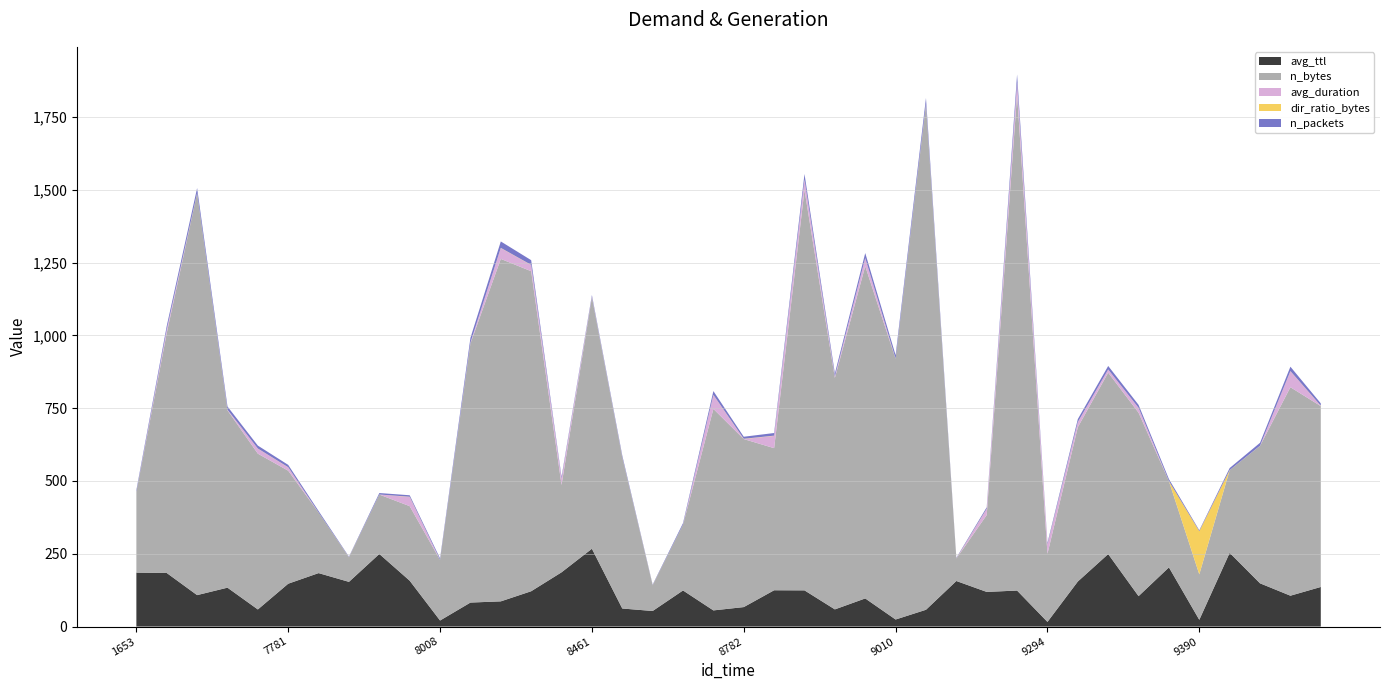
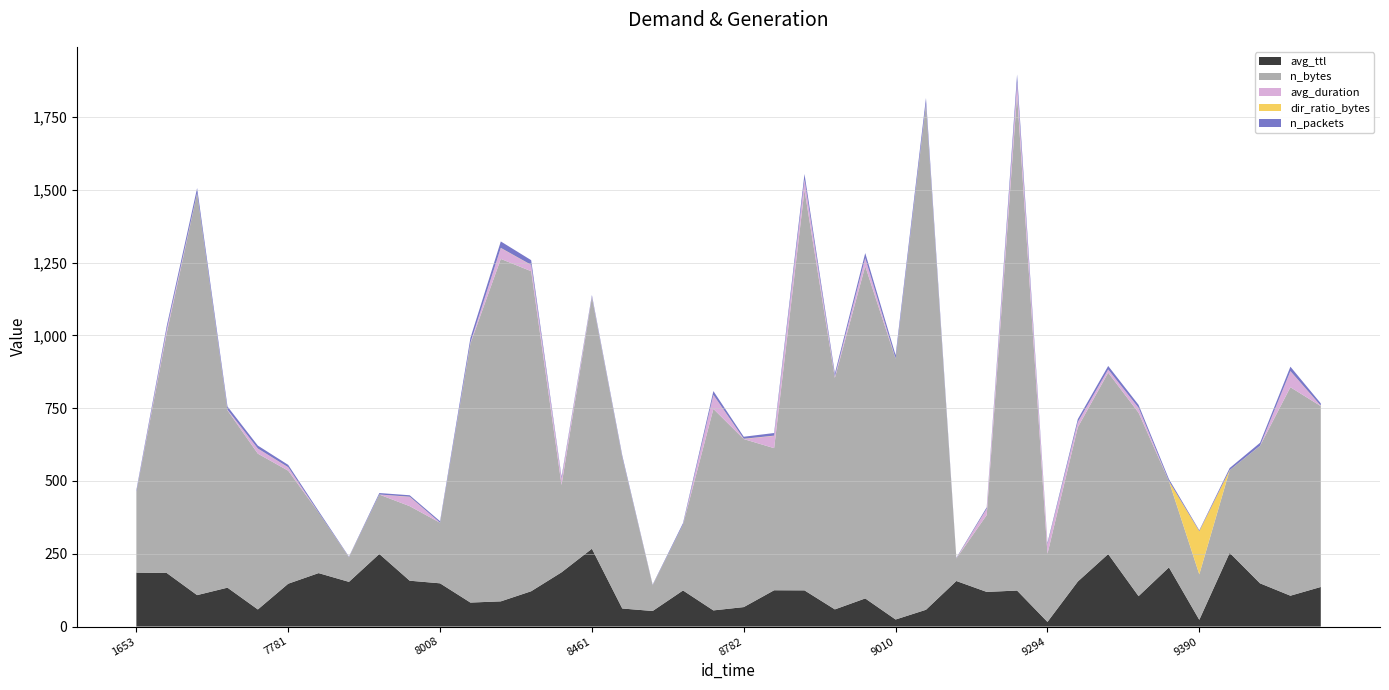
  {
    "avg_ttl": {
      "1653": 190,
      "7781": 150,
-     "8008": 20,
+     "8008": 150,
      "8461": 270,
      "8782": 70,
      "9010": 20,
      "9294": 20,
      "9390": 20
    },
    "n_bytes": {
      "7781": 390,
      "9294": 230
    },
    "n_packets": {
      "9010": 10
    }
  }
